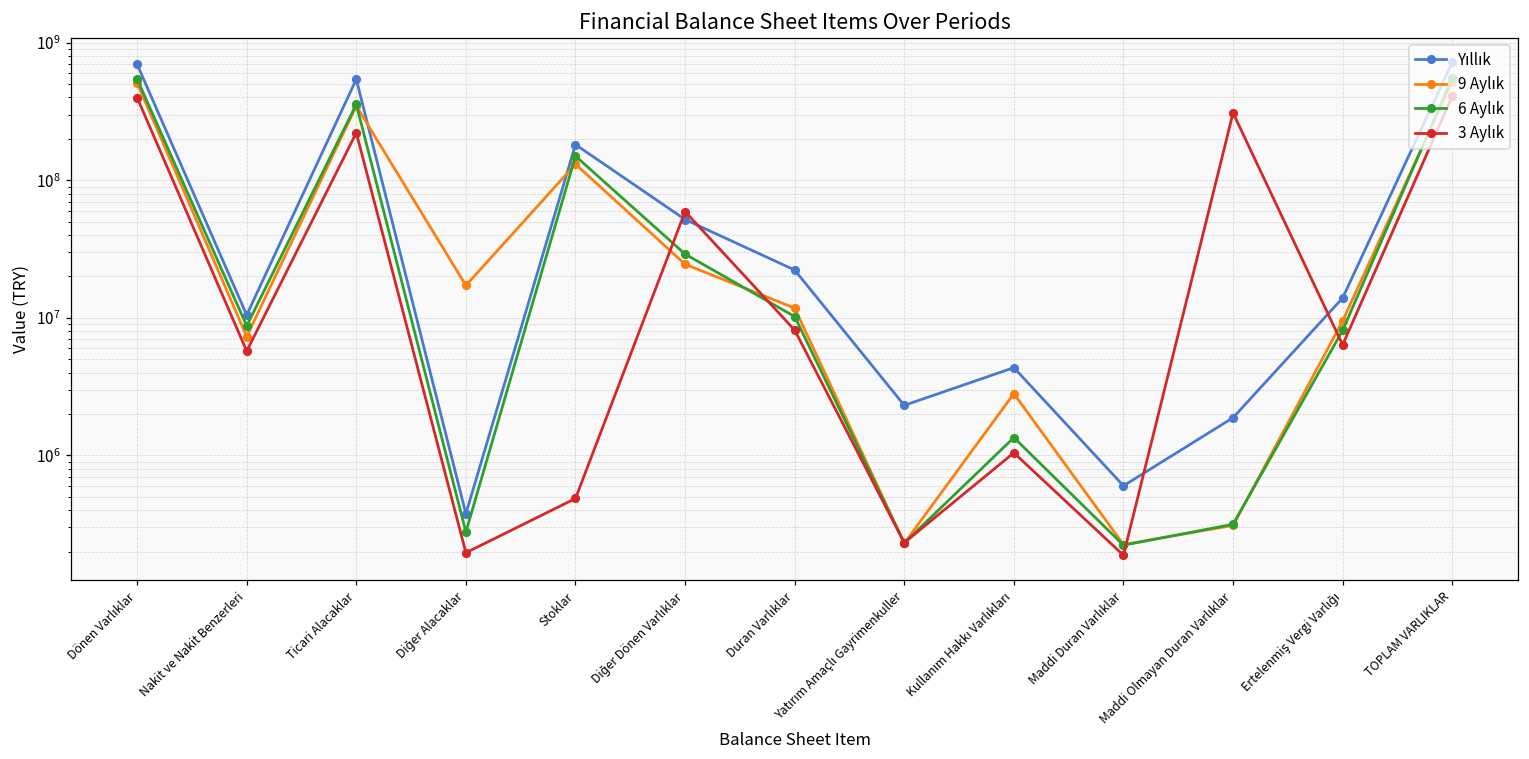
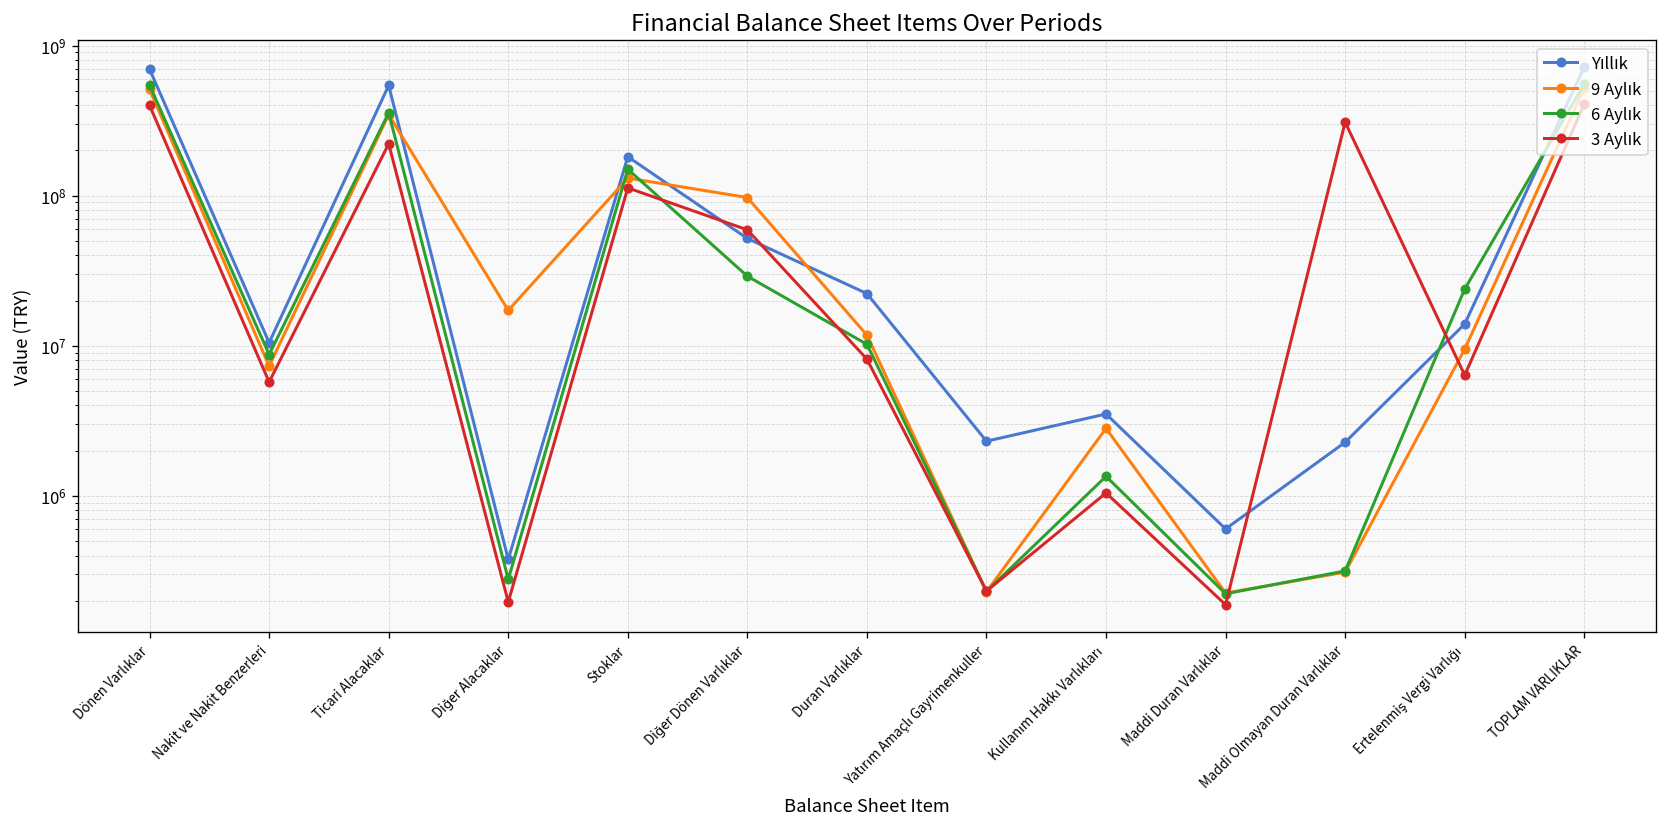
  {
    "Yıllık": {
      "Dönen Varlıklar": 700000000,
      "Nakit ve Nakit Benzerleri": 10000000,
      "Ticari Alacaklar": 540000000,
      "Diğer Alacaklar": 380000,
      "Stoklar": 180000000,
      "Diğer Dönen Varlıklar": 52000000,
      "Duran Varlıklar": 22000000,
      "Yatırım Amaçlı Gayrimenkuller": 2300000,
-     "Kullanım Hakkı Varlıkları": 4300000,
+     "Kullanım Hakkı Varlıkları": 3500000,
      "Maddi Duran Varlıklar": 600000,
-     "Maddi Olmayan Duran Varlıklar": 1900000,
+     "Maddi Olmayan Duran Varlıklar": 2300000,
      "Ertelenmiş Vergi Varlığı": 14000000
    },
    "9 Aylık": {
      "Dönen Varlıklar": 510000000,
      "Nakit ve Nakit Benzerleri": 7000000,
      "Diğer Alacaklar": 17000000,
      "Stoklar": 130000000,
-     "Diğer Dönen Varlıklar": 25000000,
+     "Diğer Dönen Varlıklar": 100000000,
      "Duran Varlıklar": 12000000,
      "Kullanım Hakkı Varlıkları": 2800000,
      "Ertelenmiş Vergi Varlığı": 9000000
    },
    "6 Aylık": {
      "Dönen Varlıklar": 500000000,
      "Nakit ve Nakit Benzerleri": 9000000,
      "Diğer Alacaklar": 280000,
      "Stoklar": 150000000,
      "Diğer Dönen Varlıklar": 29000000,
      "Duran Varlıklar": 10000000,
      "Kullanım Hakkı Varlıkları": 1300000,
-     "Ertelenmiş Vergi Varlığı": 8000000
+     "Ertelenmiş Vergi Varlığı": 24000000
    },
    "3 Aylık": {
      "Dönen Varlıklar": 400000000,
      "Nakit ve Nakit Benzerleri": 6000000,
      "Ticari Alacaklar": 220000000,
      "Diğer Alacaklar": 200000,
-     "Stoklar": 490000,
+     "Stoklar": 110000000,
      "Diğer Dönen Varlıklar": 60000000,
      "Duran Varlıklar": 8000000,
      "Kullanım Hakkı Varlıkları": 1000000,
      "Maddi Duran Varlıklar": 190000,
      "Maddi Olmayan Duran Varlıklar": 310000000,
      "Ertelenmiş Vergi Varlığı": 6000000
    }
  }
